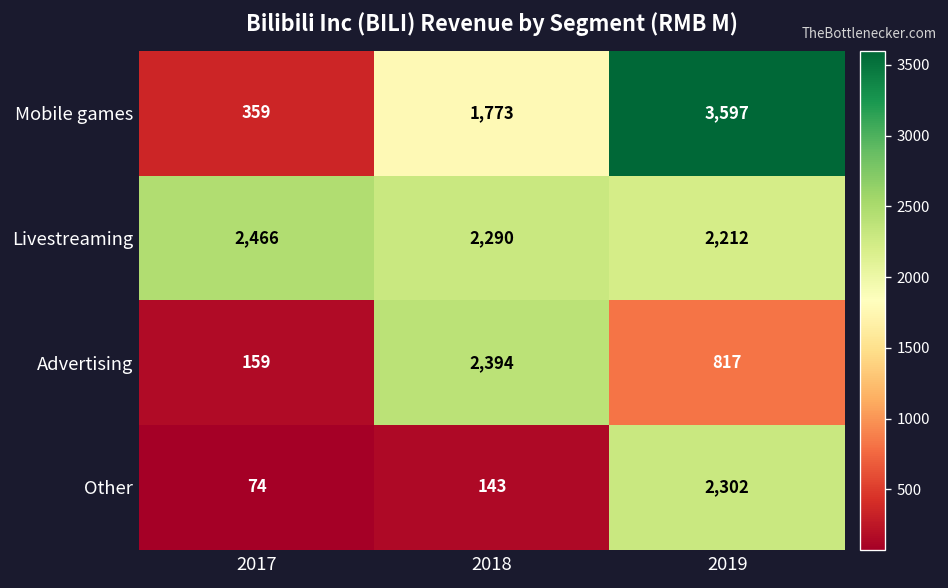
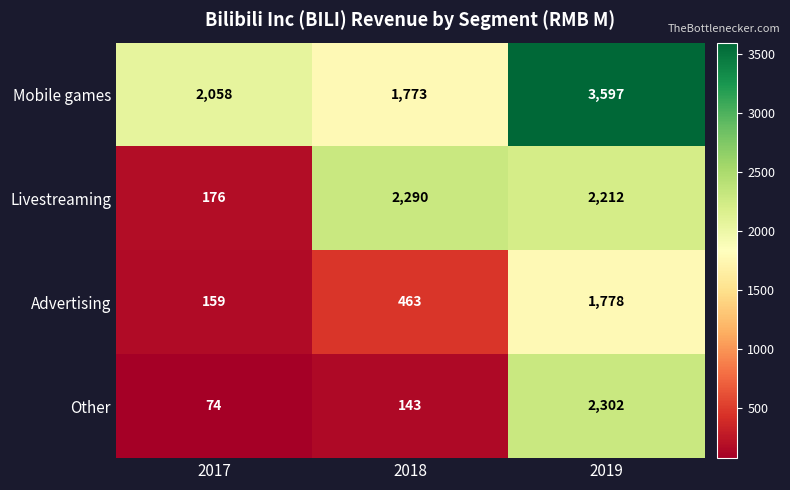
  {
    "Mobile games": {
-     "2017": "359",
+     "2017": "2,058",
      "2018": "1,773",
      "2019": "3,597"
    },
    "Livestreaming": {
-     "2017": "2,466",
+     "2017": "176",
      "2018": "2,290",
      "2019": "2,212"
    },
    "Advertising": {
      "2017": "159",
-     "2018": "2,394",
-     "2019": "817"
+     "2018": "463",
+     "2019": "1,778"
    },
    "Other": {
      "2017": "74",
      "2018": "143",
      "2019": "2,302"
    }
  }
